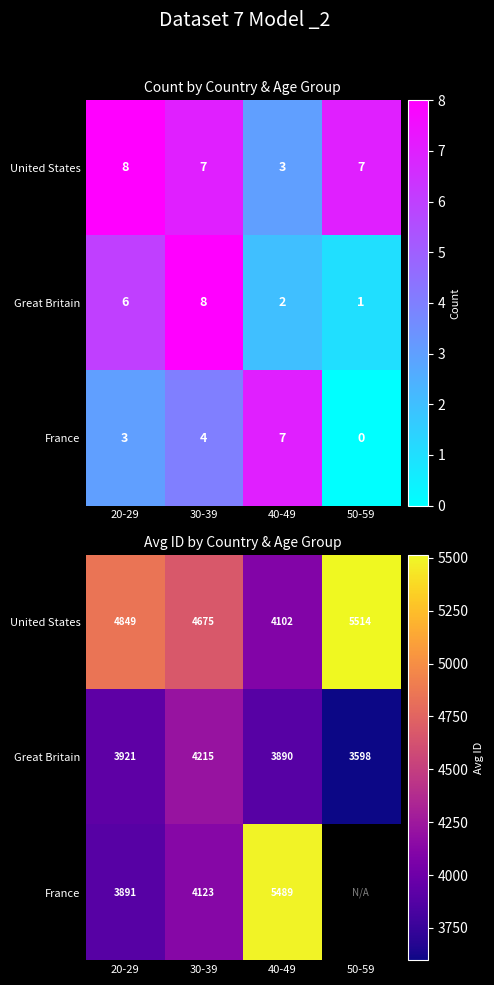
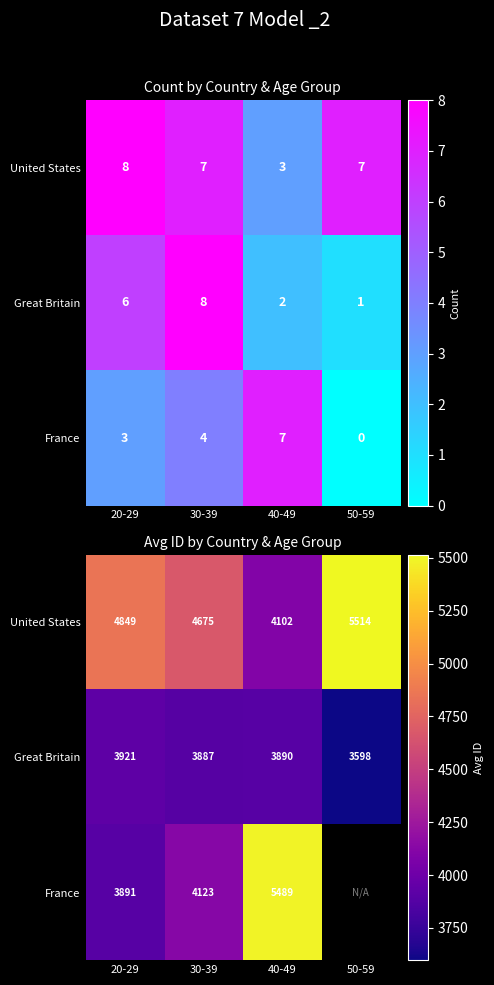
  {
    "Count by Country & Age Group": {
      "United States": {
        "20-29": 8,
        "30-39": 7,
        "40-49": 3,
        "50-59": 7
      },
      "Great Britain": {
        "20-29": 6,
        "30-39": 8,
        "40-49": 2,
        "50-59": 1
      },
      "France": {
        "20-29": 3,
        "30-39": 4,
        "40-49": 7,
        "50-59": 0
      }
    },
    "Avg ID by Country & Age Group": {
      "United States": {
        "20-29": 4849,
        "30-39": 4675,
        "40-49": 4102,
        "50-59": 5514
      },
      "Great Britain": {
        "20-29": 3921,
-       "30-39": 4215,
+       "30-39": 3887,
        "40-49": 3890,
        "50-59": 3598
      },
      "France": {
        "20-29": 3891,
        "30-39": 4123,
        "40-49": 5489
      }
    }
  }
